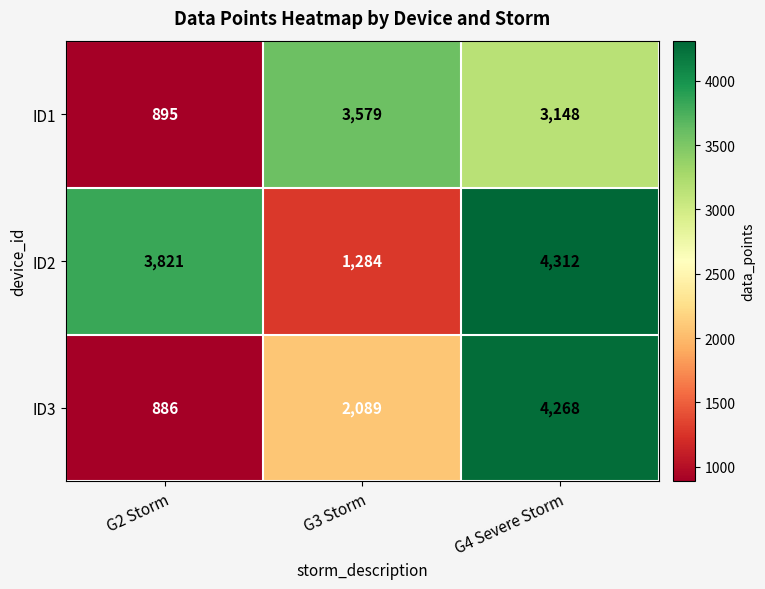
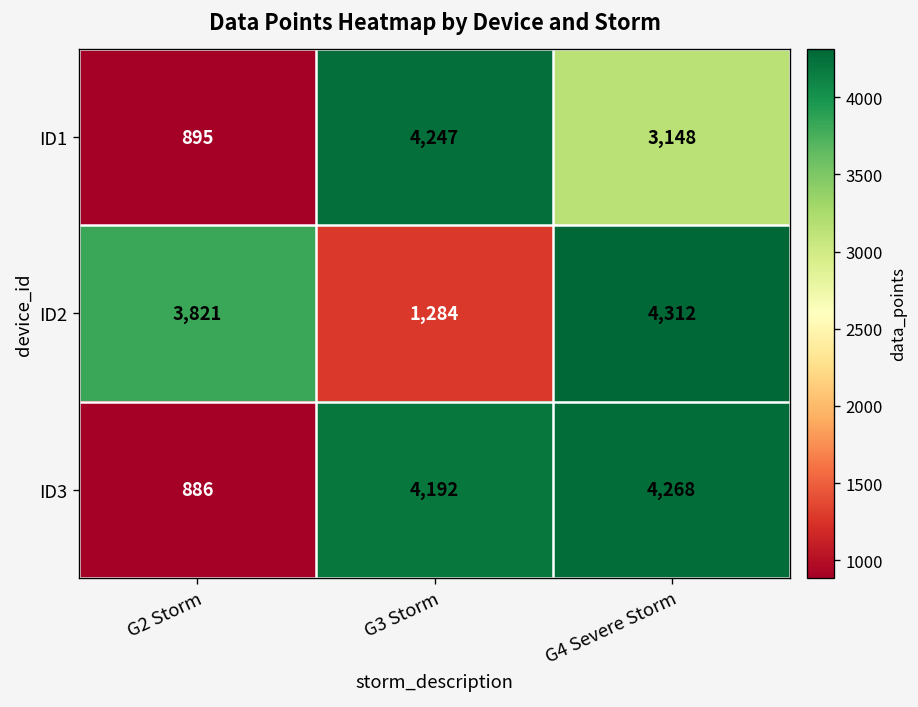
  {
    "ID1": {
      "G2 Storm": "895",
-     "G3 Storm": "3,579",
+     "G3 Storm": "4,247",
      "G4 Severe Storm": "3,148"
    },
    "ID2": {
      "G2 Storm": "3,821",
      "G3 Storm": "1,284",
      "G4 Severe Storm": "4,312"
    },
    "ID3": {
      "G2 Storm": "886",
-     "G3 Storm": "2,089",
+     "G3 Storm": "4,192",
      "G4 Severe Storm": "4,268"
    }
  }
